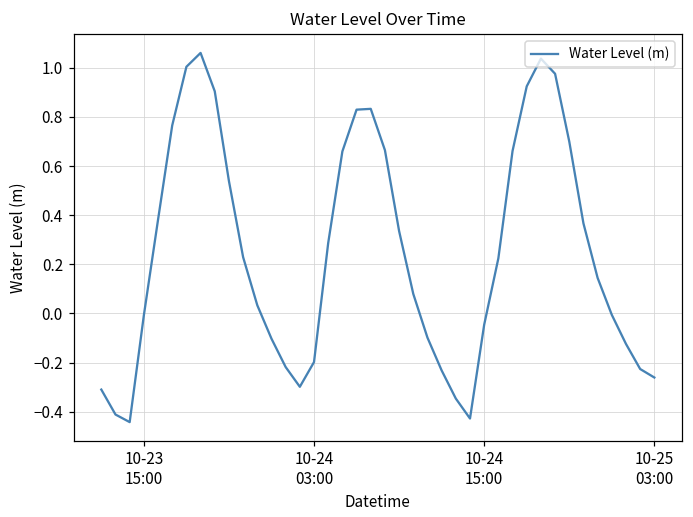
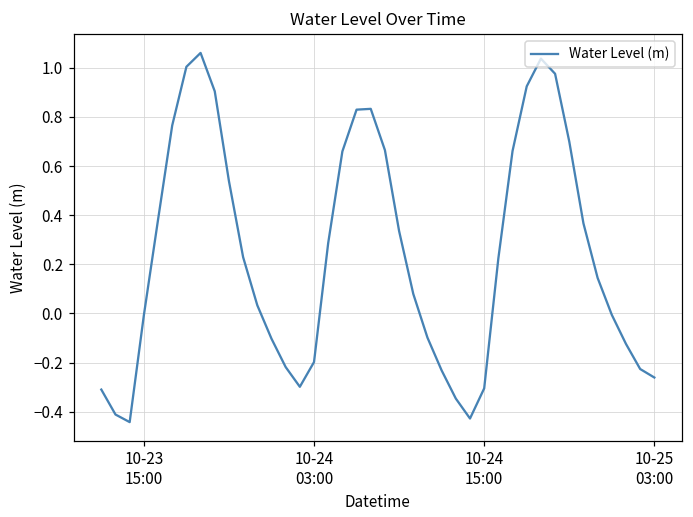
  {
    "10-23 15:00": -0.01,
    "10-24 03:00": -0.20,
-   "10-24 15:00": -0.05,
+   "10-24 15:00": -0.30,
    "10-25 03:00": -0.26
  }
